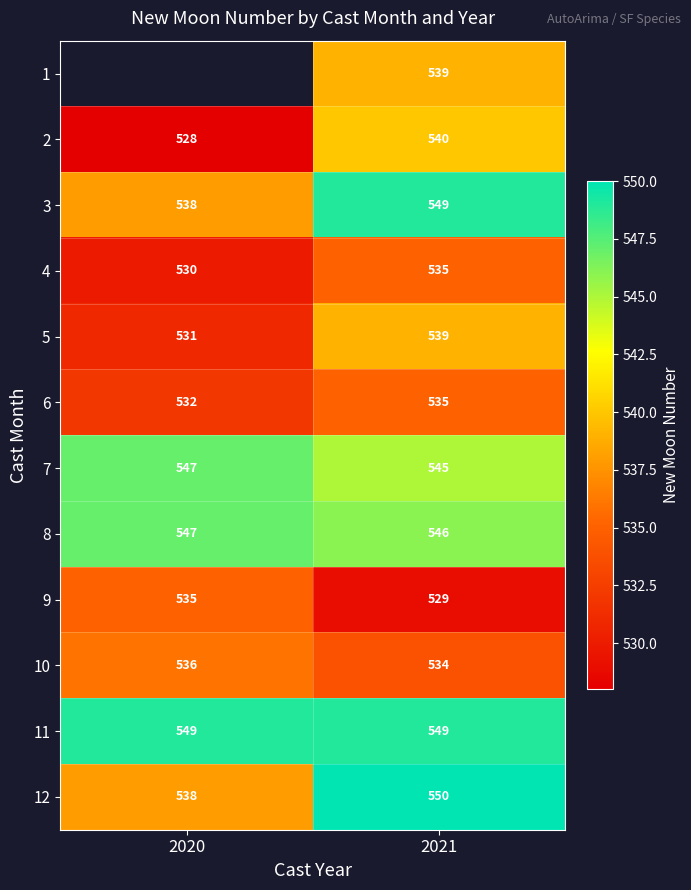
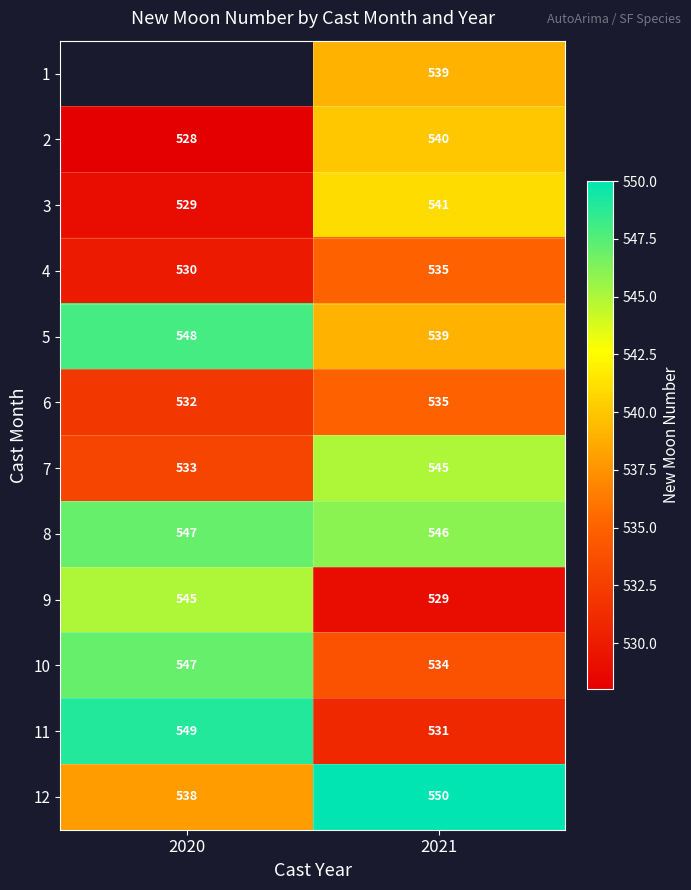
  {
    "1": {
      "2021": 539
    },
    "2": {
      "2020": 528,
      "2021": 540
    },
    "3": {
-     "2020": 538,
-     "2021": 549
+     "2020": 529,
+     "2021": 541
    },
    "4": {
      "2020": 530,
      "2021": 535
    },
    "5": {
-     "2020": 531,
+     "2020": 548,
      "2021": 539
    },
    "6": {
      "2020": 532,
      "2021": 535
    },
    "7": {
-     "2020": 547,
+     "2020": 533,
      "2021": 545
    },
    "8": {
      "2020": 547,
      "2021": 546
    },
    "9": {
-     "2020": 535,
+     "2020": 545,
      "2021": 529
    },
    "10": {
-     "2020": 536,
+     "2020": 547,
      "2021": 534
    },
    "11": {
      "2020": 549,
-     "2021": 549
+     "2021": 531
    },
    "12": {
      "2020": 538,
      "2021": 550
    }
  }
